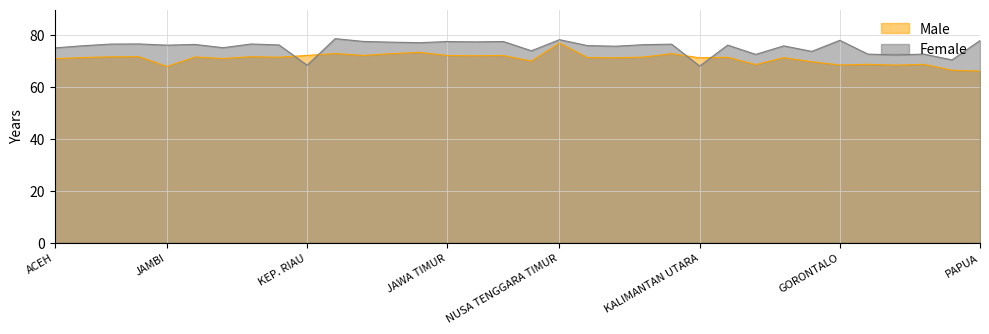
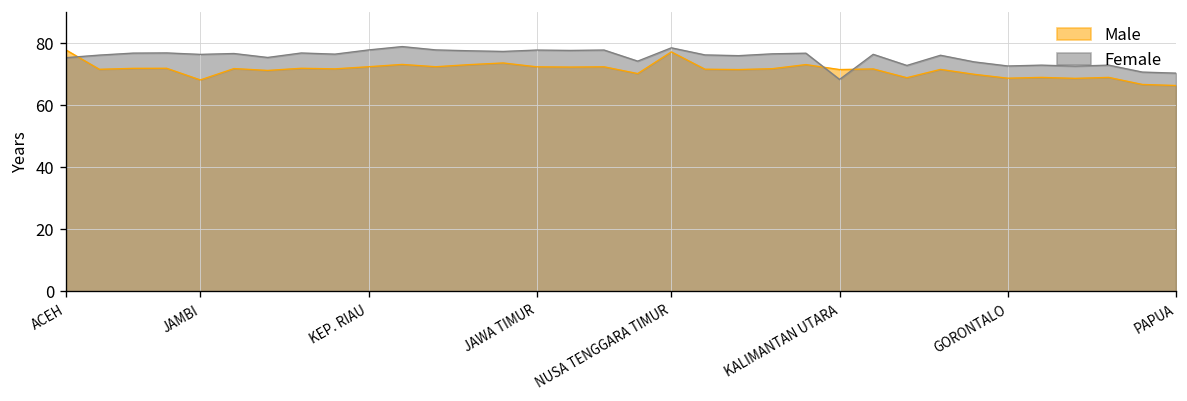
  {
    "Male": {
-     "ACEH": 71,
+     "ACEH": 78,
      "JAMBI": 68,
      "KEP. RIAU": 72,
      "JAWA TIMUR": 72,
      "NUSA TENGGARA TIMUR": 77,
      "KALIMANTAN UTARA": 71,
      "GORONTALO": 69,
      "PAPUA": 66
    },
    "Female": {
      "ACEH": 75,
      "JAMBI": 76,
-     "KEP. RIAU": 68,
+     "KEP. RIAU": 78,
      "JAWA TIMUR": 78,
      "NUSA TENGGARA TIMUR": 78,
      "KALIMANTAN UTARA": 68,
-     "GORONTALO": 78,
-     "PAPUA": 78
+     "GORONTALO": 73,
+     "PAPUA": 70
    }
  }
